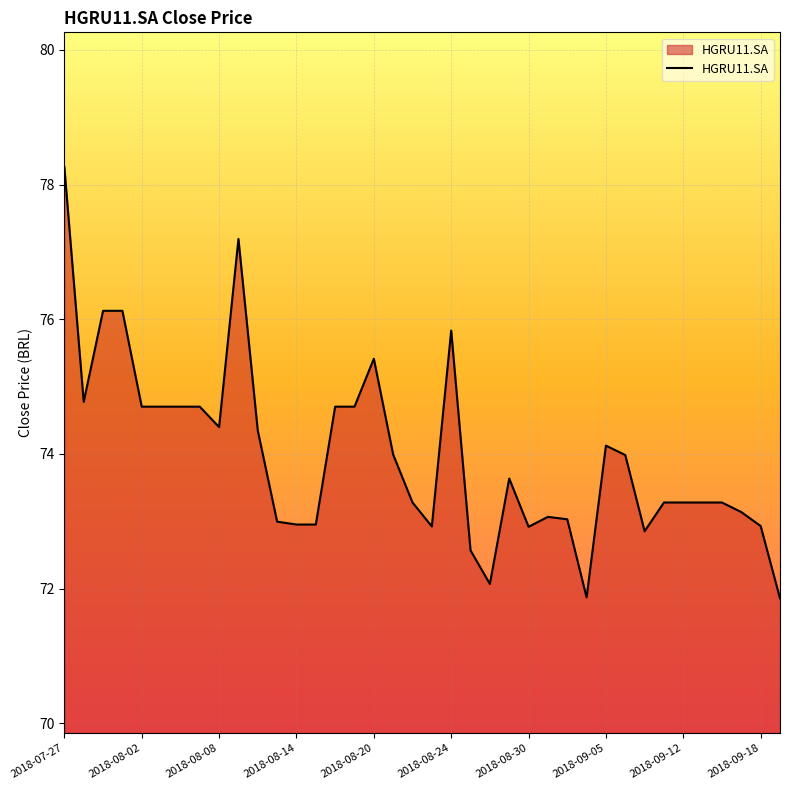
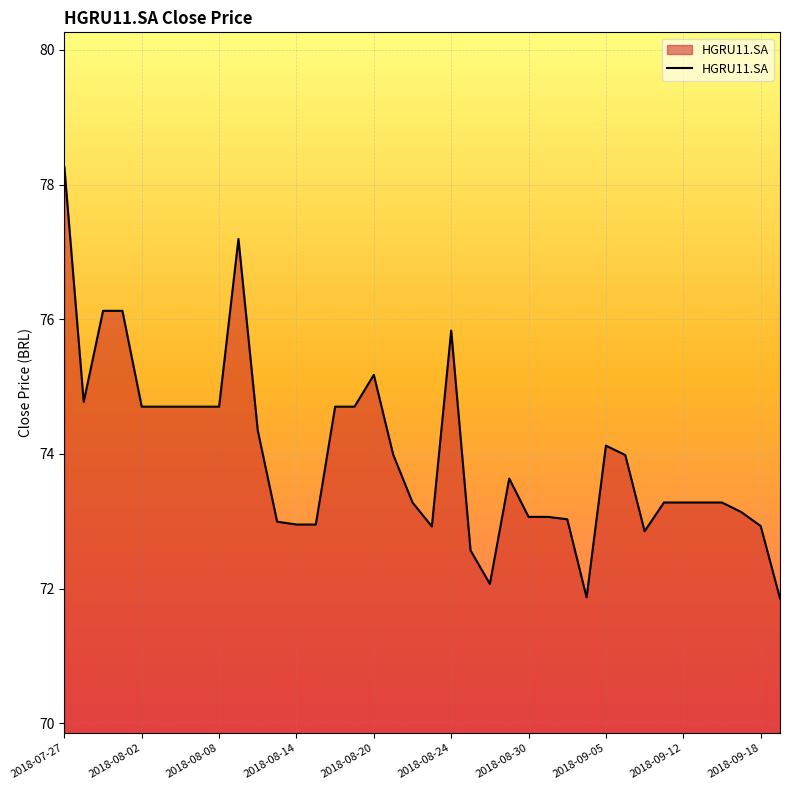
  {
    "2018-07-27": 78.3,
    "2018-08-02": 74.7,
-   "2018-08-08": 74.4,
+   "2018-08-08": 74.7,
    "2018-08-14": 73.0,
-   "2018-08-20": 75.4,
+   "2018-08-20": 75.2,
    "2018-08-24": 75.8,
-   "2018-08-30": 72.9,
+   "2018-08-30": 73.1,
    "2018-09-05": 74.1,
    "2018-09-12": 73.3,
    "2018-09-18": 72.9
  }
